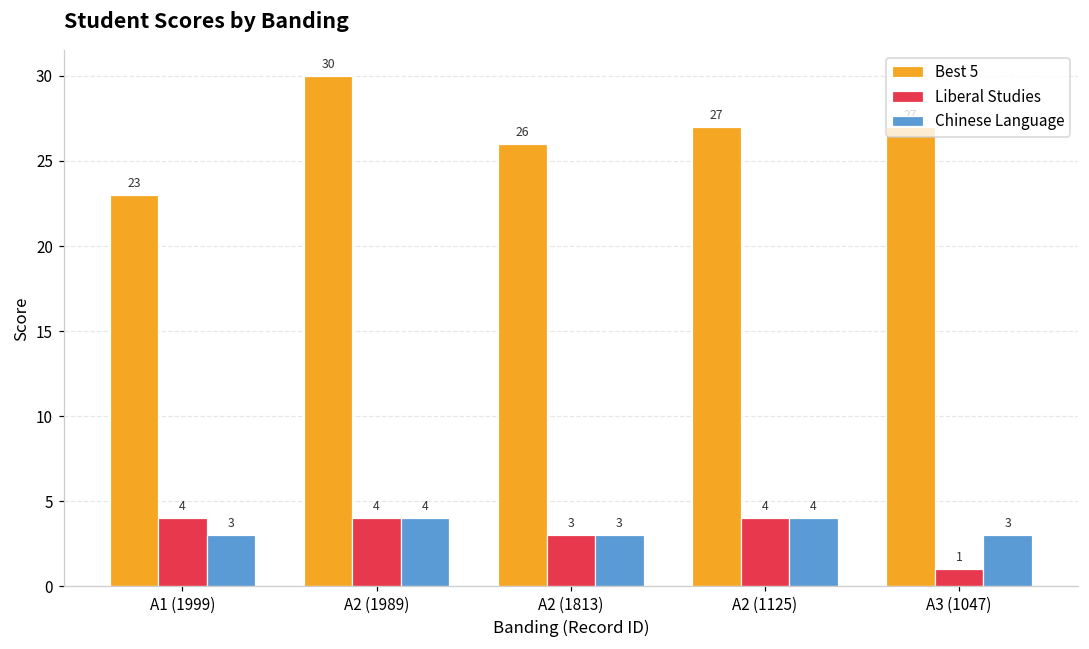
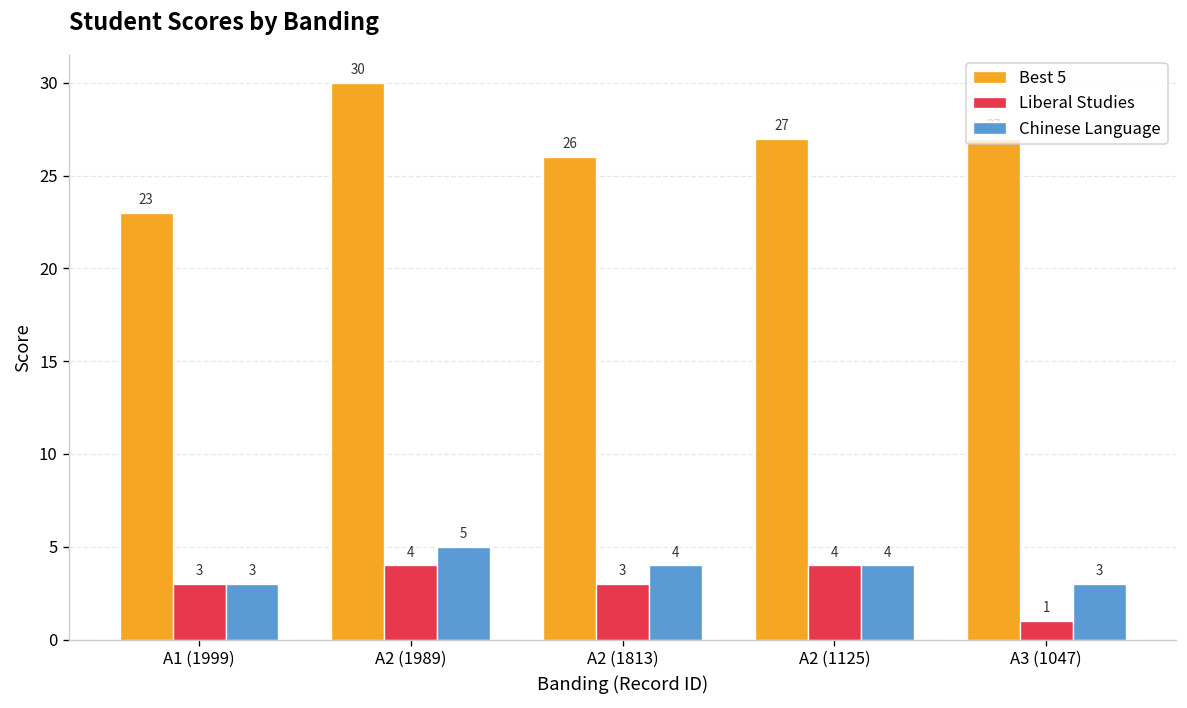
  {
    "Best 5": {
      "A1 (1999)": 23,
      "A2 (1989)": 30,
      "A2 (1813)": 26,
      "A2 (1125)": 27
    },
    "Liberal Studies": {
-     "A1 (1999)": 4,
+     "A1 (1999)": 3,
      "A2 (1989)": 4,
      "A2 (1813)": 3,
      "A2 (1125)": 4,
      "A3 (1047)": 1
    },
    "Chinese Language": {
      "A1 (1999)": 3,
-     "A2 (1989)": 4,
-     "A2 (1813)": 3,
+     "A2 (1989)": 5,
+     "A2 (1813)": 4,
      "A2 (1125)": 4,
      "A3 (1047)": 3
    }
  }
